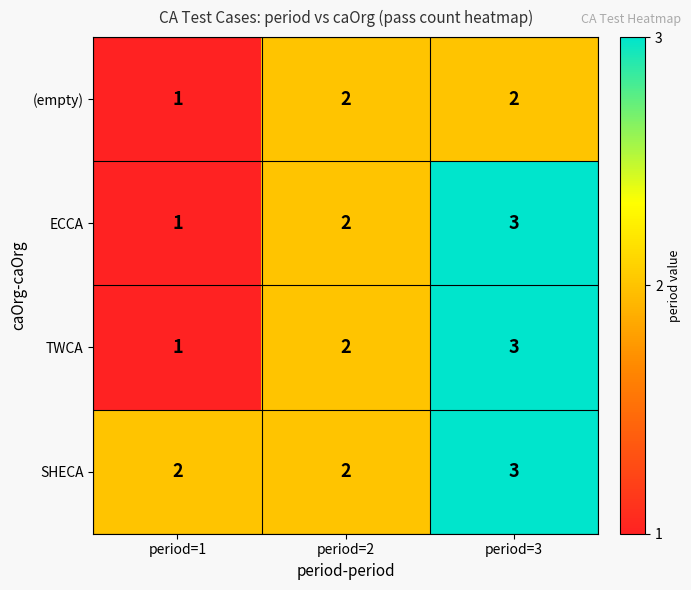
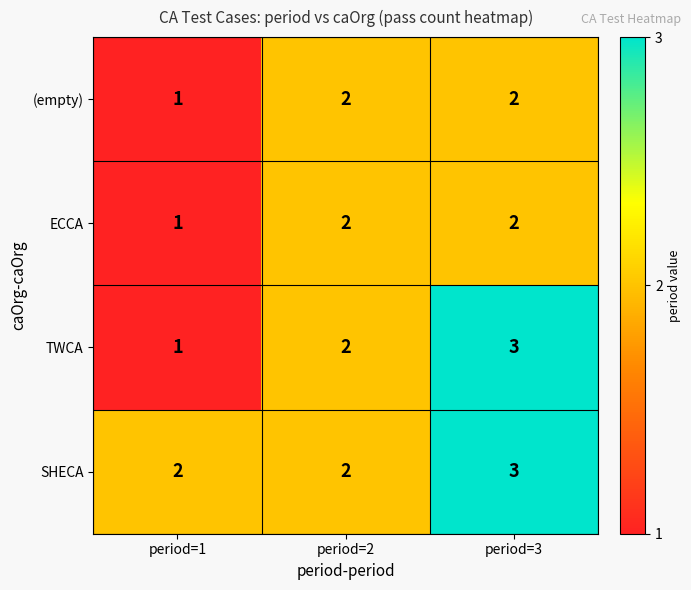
  {
    "(empty)": {
      "period=1": 1,
      "period=2": 2,
      "period=3": 2
    },
    "ECCA": {
      "period=1": 1,
      "period=2": 2,
-     "period=3": 3
+     "period=3": 2
    },
    "TWCA": {
      "period=1": 1,
      "period=2": 2,
      "period=3": 3
    },
    "SHECA": {
      "period=1": 2,
      "period=2": 2,
      "period=3": 3
    }
  }
